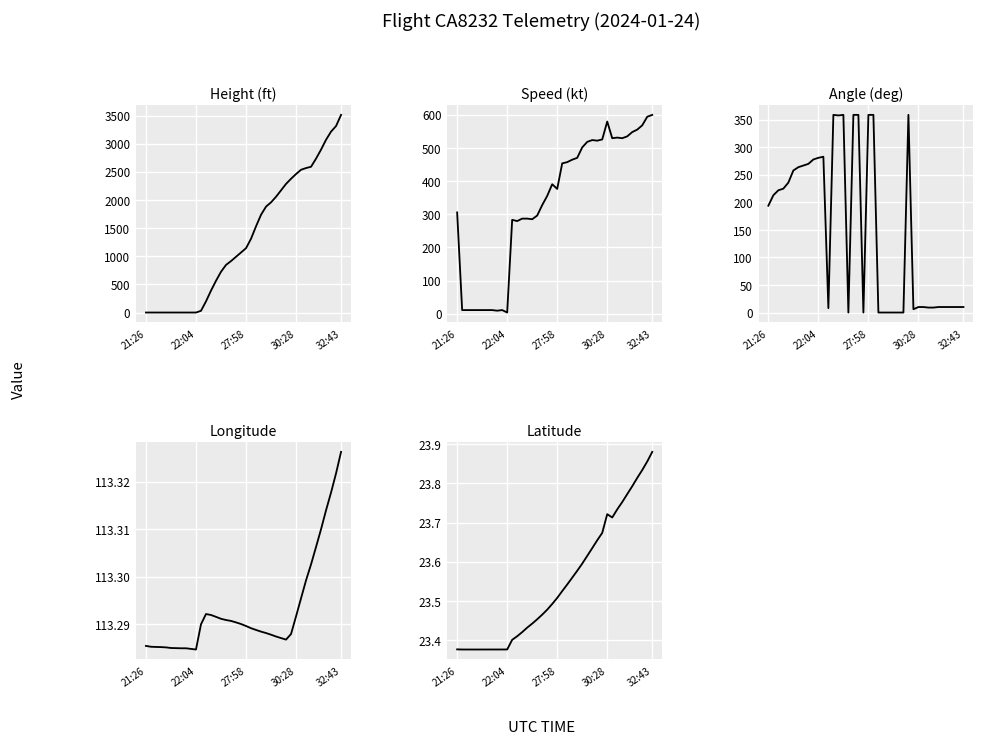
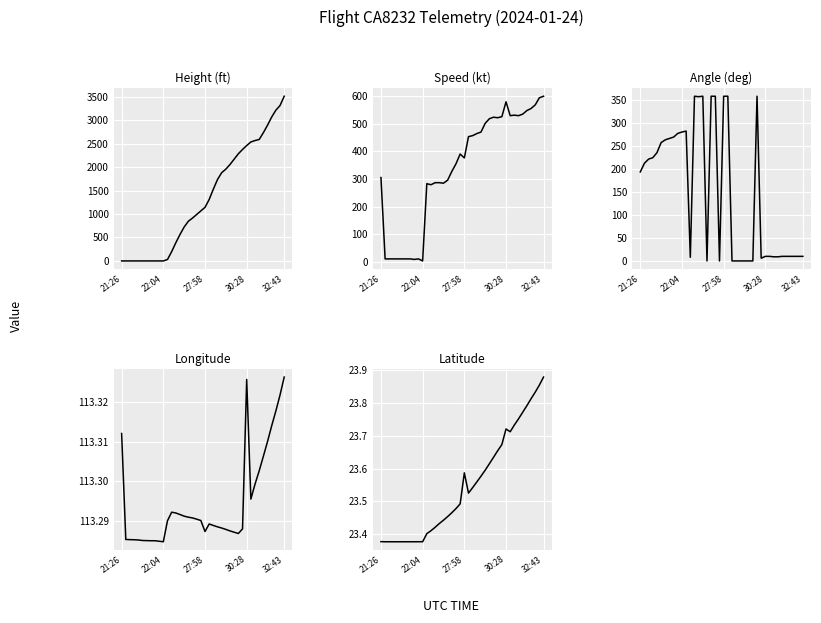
  {
    "Height (ft)": {
      "21:26": 0,
      "22:04": 0,
      "27:58": 1100,
      "30:28": 2500,
      "32:43": 3500
    },
    "Speed (kt)": {
      "21:26": 310,
      "22:04": 0,
      "27:58": 380,
      "30:28": 580,
      "32:43": 600
    },
    "Angle (deg)": {
      "21:26": 190,
      "22:04": 280,
      "27:58": 360,
      "30:28": 10,
      "32:43": 10
    },
    "Longitude": {
-     "21:26": 113.285,
+     "21:26": 113.312,
      "22:04": 113.285,
-     "27:58": 113.290,
-     "30:28": 113.292,
+     "27:58": 113.287,
+     "30:28": 113.326,
      "32:43": 113.326
    },
    "Latitude": {
      "21:26": 23.38,
      "22:04": 23.38,
-     "27:58": 23.51,
+     "27:58": 23.59,
      "30:28": 23.72,
      "32:43": 23.88
    }
  }
